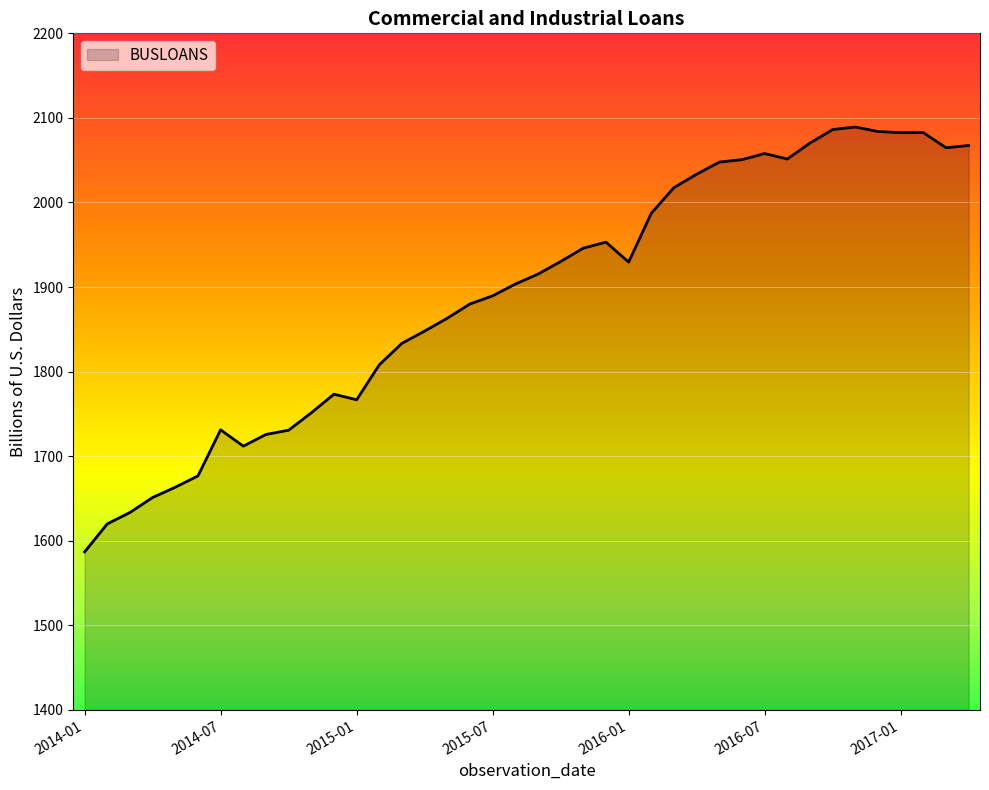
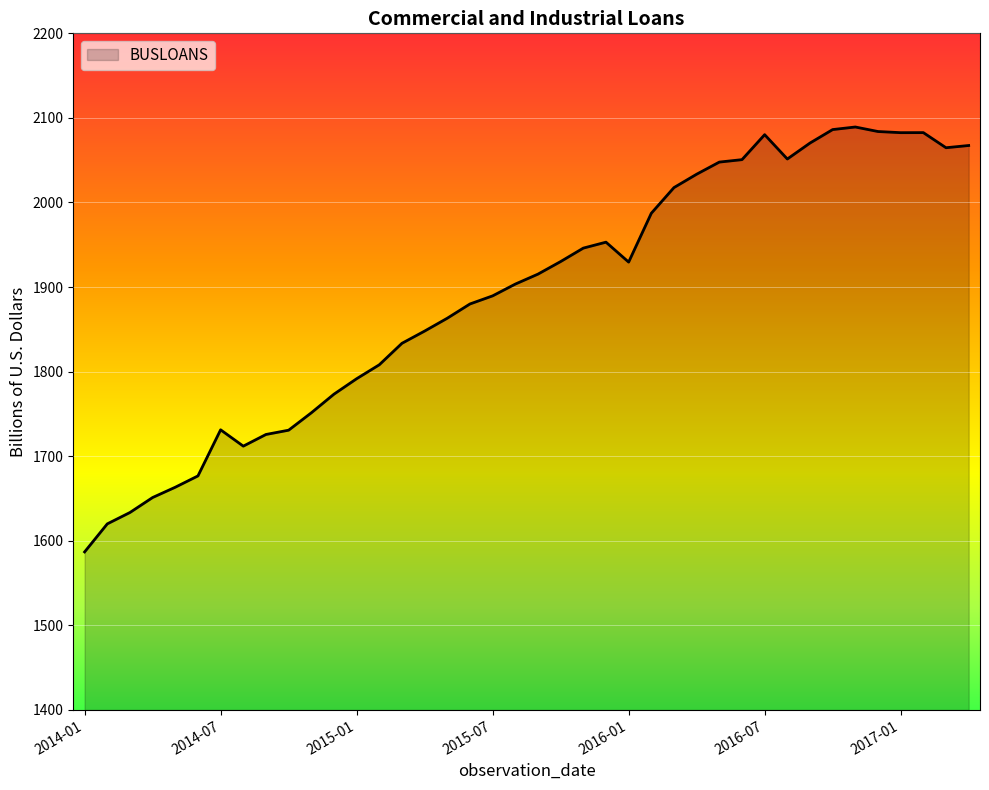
  {
    "2014-01": 1590,
    "2014-07": 1730,
-   "2015-01": 1770,
+   "2015-01": 1790,
    "2015-07": 1890,
    "2016-01": 1930,
-   "2016-07": 2060,
+   "2016-07": 2080,
    "2017-01": 2080
  }
